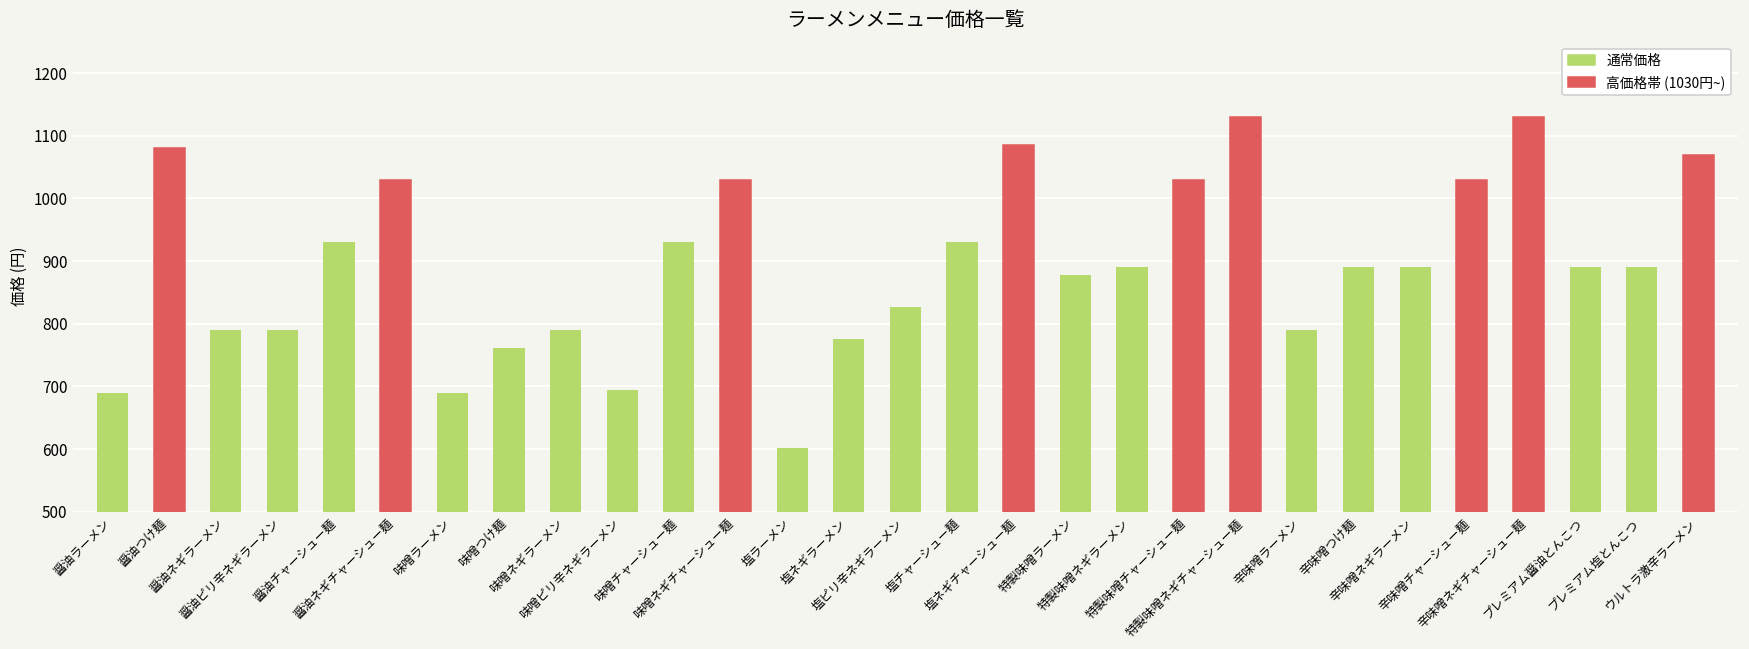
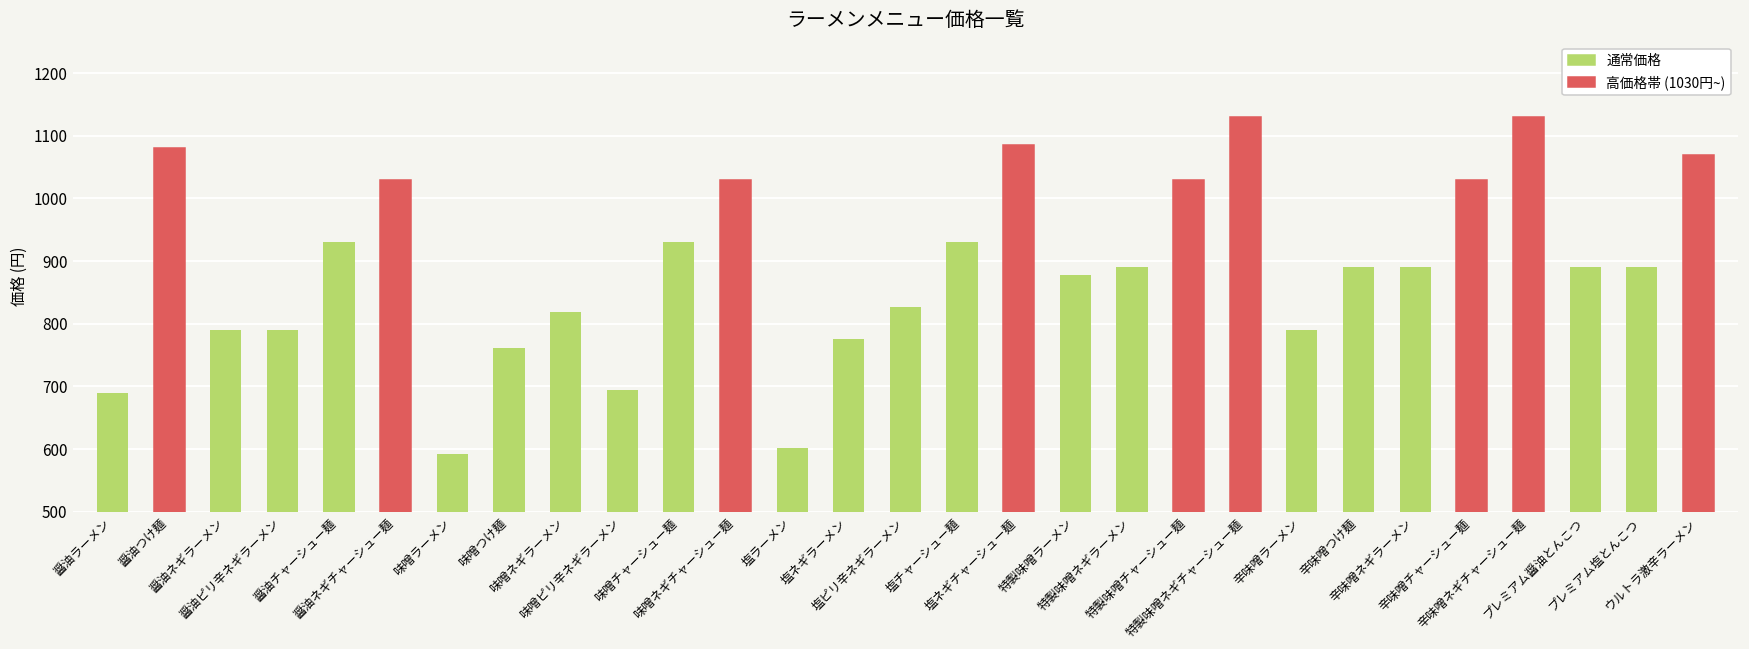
  {
    "醤油ラーメン": 690,
    "醤油つけ麺": 1080,
    "醤油ネギラーメン": 790,
    "醤油ピリ辛ネギラーメン": 790,
    "醤油チャーシュー麺": 930,
    "醤油ネギチャーシュー麺": 1030,
-   "味噌ラーメン": 690,
+   "味噌ラーメン": 590,
    "味噌つけ麺": 760,
-   "味噌ネギラーメン": 790,
+   "味噌ネギラーメン": 820,
    "味噌ピリ辛ネギラーメン": 690,
    "味噌チャーシュー麺": 930,
    "味噌ネギチャーシュー麺": 1030,
    "塩ラーメン": 600,
    "塩ネギラーメン": 780,
    "塩ピリ辛ネギラーメン": 830,
    "塩チャーシュー麺": 930,
    "塩ネギチャーシュー麺": 1090,
    "特製味噌ラーメン": 880,
    "特製味噌ネギラーメン": 890,
    "特製味噌チャーシュー麺": 1030,
    "特製味噌ネギチャーシュー麺": 1130,
    "辛味噌ラーメン": 790,
    "辛味噌つけ麺": 890,
    "辛味噌ネギラーメン": 890,
    "辛味噌チャーシュー麺": 1030,
    "辛味噌ネギチャーシュー麺": 1130,
    "プレミアム醤油とんこつ": 890,
    "プレミアム塩とんこつ": 890,
    "ウルトラ激辛ラーメン": 1070
  }
